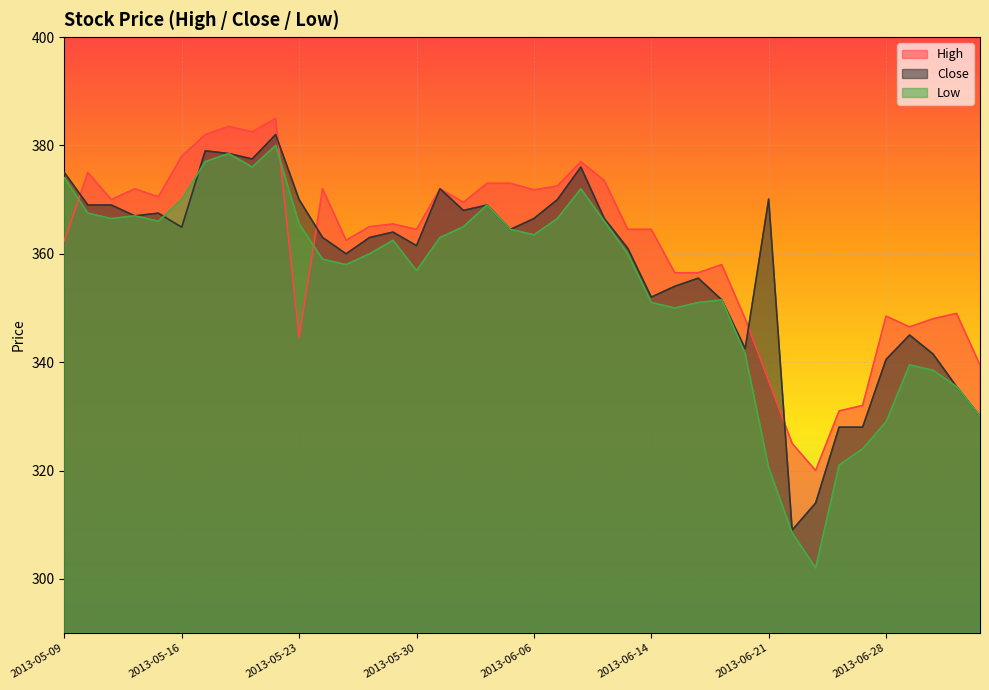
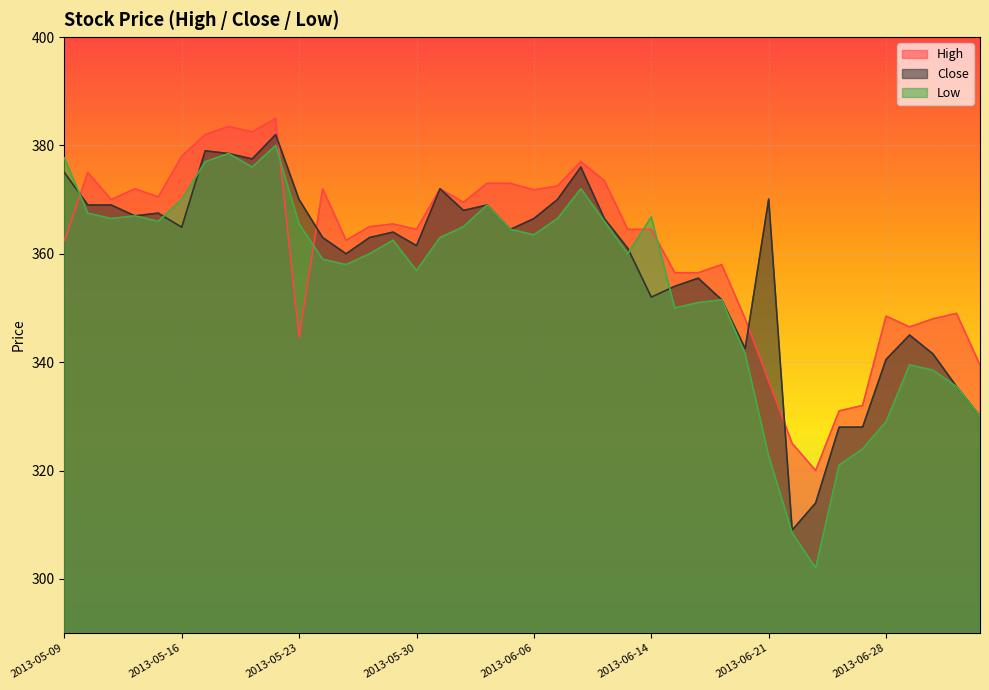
  {
    "High": {
      "2013-05-09": 362,
      "2013-05-16": 378,
      "2013-05-23": 345,
      "2013-05-30": 365,
      "2013-06-06": 372,
      "2013-06-14": 365,
      "2013-06-21": 337,
      "2013-06-28": 349
    },
    "Close": {
      "2013-05-09": 375,
      "2013-05-16": 365,
      "2013-05-23": 370,
      "2013-05-30": 362,
      "2013-06-06": 367,
      "2013-06-14": 352,
      "2013-06-21": 370,
      "2013-06-28": 341
    },
    "Low": {
-     "2013-05-09": 374,
+     "2013-05-09": 378,
      "2013-05-16": 370,
      "2013-05-23": 366,
      "2013-05-30": 357,
      "2013-06-06": 364,
-     "2013-06-14": 351,
-     "2013-06-21": 321,
+     "2013-06-14": 367,
+     "2013-06-21": 323,
      "2013-06-28": 329
    }
  }
